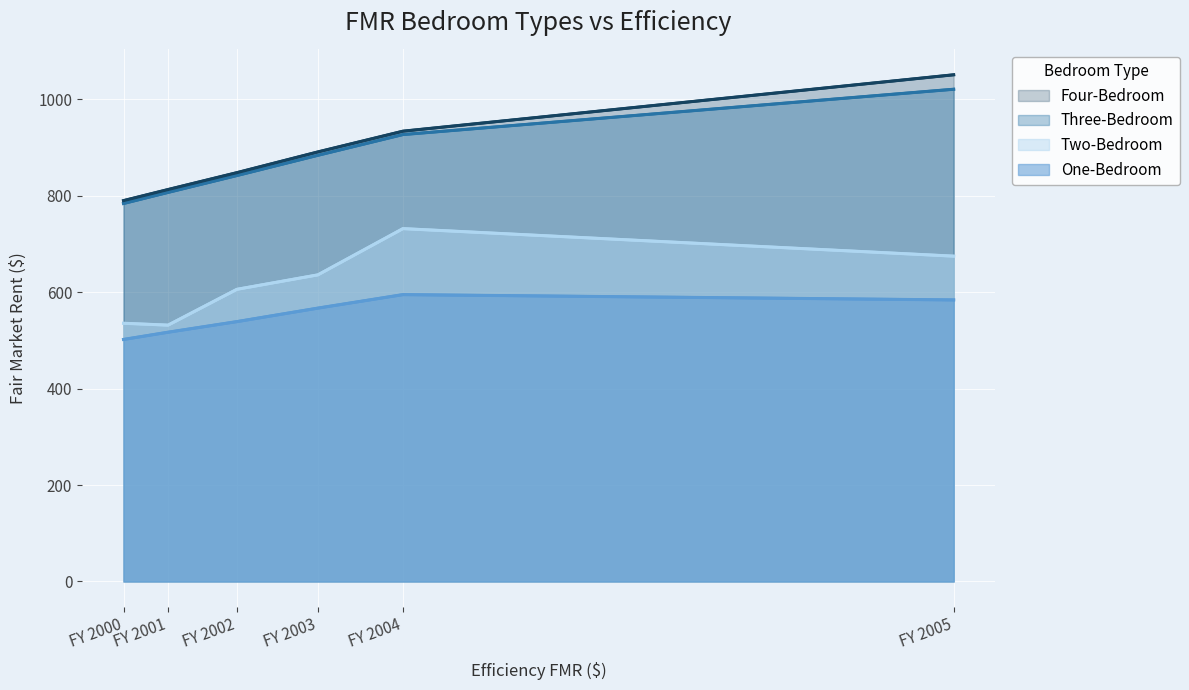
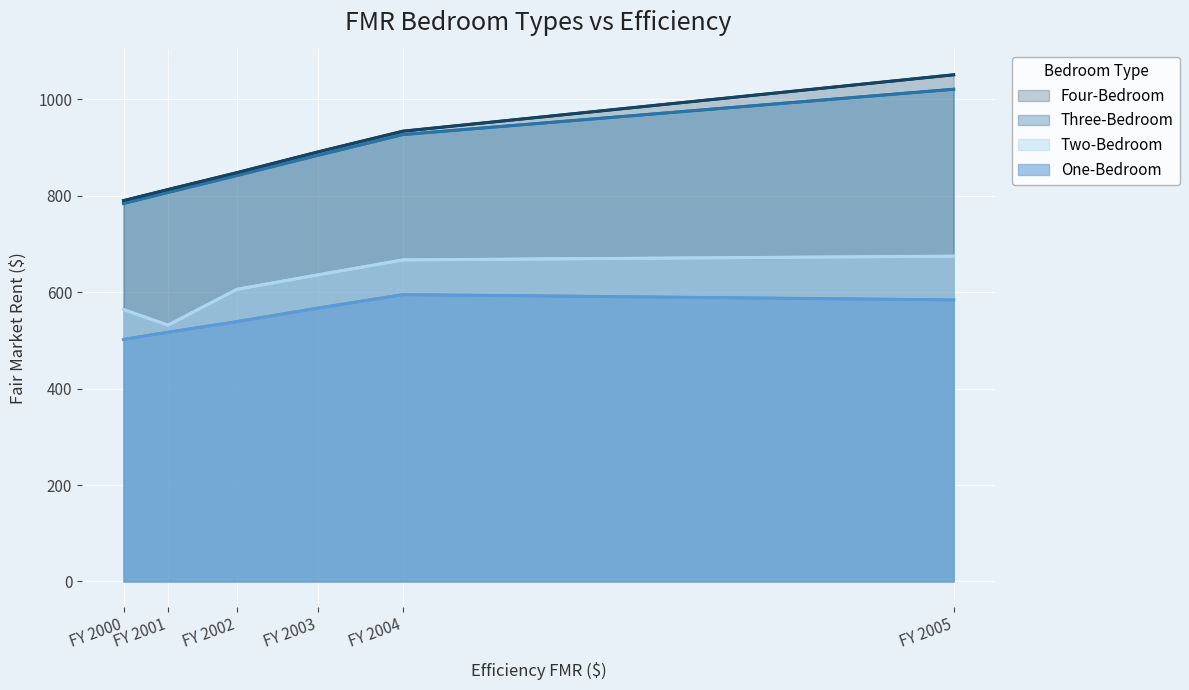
  {
    "Two-Bedroom": {
-     "FY 2000": 540,
+     "FY 2000": 560,
      "FY 2001": 530,
      "FY 2002": 610,
      "FY 2003": 640,
-     "FY 2004": 730,
+     "FY 2004": 670,
      "FY 2005": 670
    }
  }
